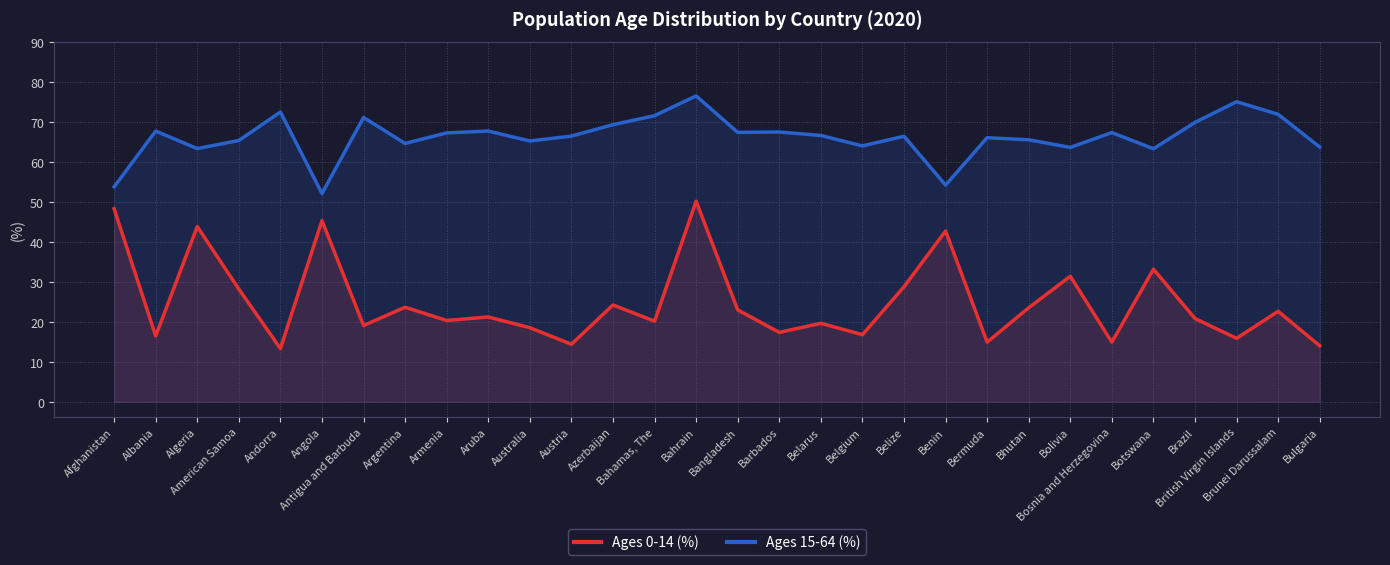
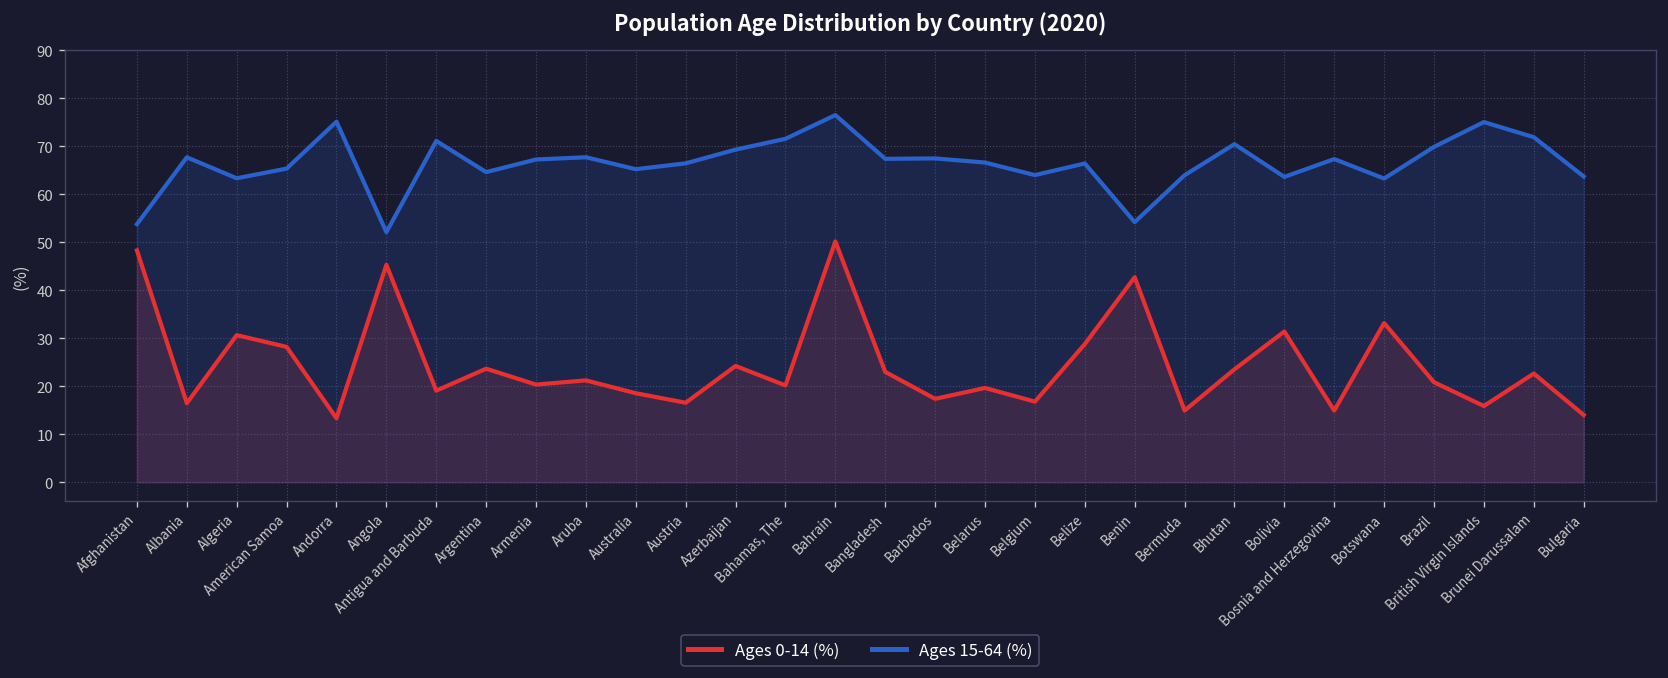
  {
    "Ages 0-14 (%)": {
      "Afghanistan": 48,
      "Albania": 16,
-     "Algeria": 44,
+     "Algeria": 31,
      "American Samoa": 28,
      "Andorra": 13,
      "Angola": 45,
      "Antigua and Barbuda": 19,
      "Argentina": 24,
      "Armenia": 20,
      "Aruba": 21,
      "Australia": 19,
-     "Austria": 14,
+     "Austria": 17,
      "Azerbaijan": 24,
      "Bahamas, The": 20,
      "Bahrain": 50,
      "Bangladesh": 23,
      "Barbados": 17,
      "Belarus": 20,
      "Belgium": 17,
      "Belize": 29,
      "Benin": 43,
      "Bermuda": 15,
      "Bhutan": 24,
      "Bolivia": 31,
      "Bosnia and Herzegovina": 15,
      "Botswana": 33,
      "Brazil": 21,
      "British Virgin Islands": 16,
      "Brunei Darussalam": 23,
      "Bulgaria": 14
    },
    "Ages 15-64 (%)": {
      "Afghanistan": 54,
      "Albania": 68,
      "Algeria": 63,
      "American Samoa": 65,
-     "Andorra": 72,
+     "Andorra": 75,
      "Angola": 52,
      "Antigua and Barbuda": 71,
      "Argentina": 65,
      "Armenia": 67,
      "Aruba": 68,
      "Australia": 65,
      "Austria": 66,
      "Azerbaijan": 69,
      "Bahamas, The": 72,
      "Bahrain": 77,
      "Bangladesh": 67,
      "Barbados": 67,
      "Belarus": 67,
      "Belgium": 64,
      "Belize": 66,
      "Benin": 54,
-     "Bermuda": 66,
-     "Bhutan": 66,
+     "Bermuda": 64,
+     "Bhutan": 70,
      "Bolivia": 64,
      "Bosnia and Herzegovina": 67,
      "Botswana": 63,
      "Brazil": 70,
      "British Virgin Islands": 75,
      "Brunei Darussalam": 72,
      "Bulgaria": 64
    }
  }
